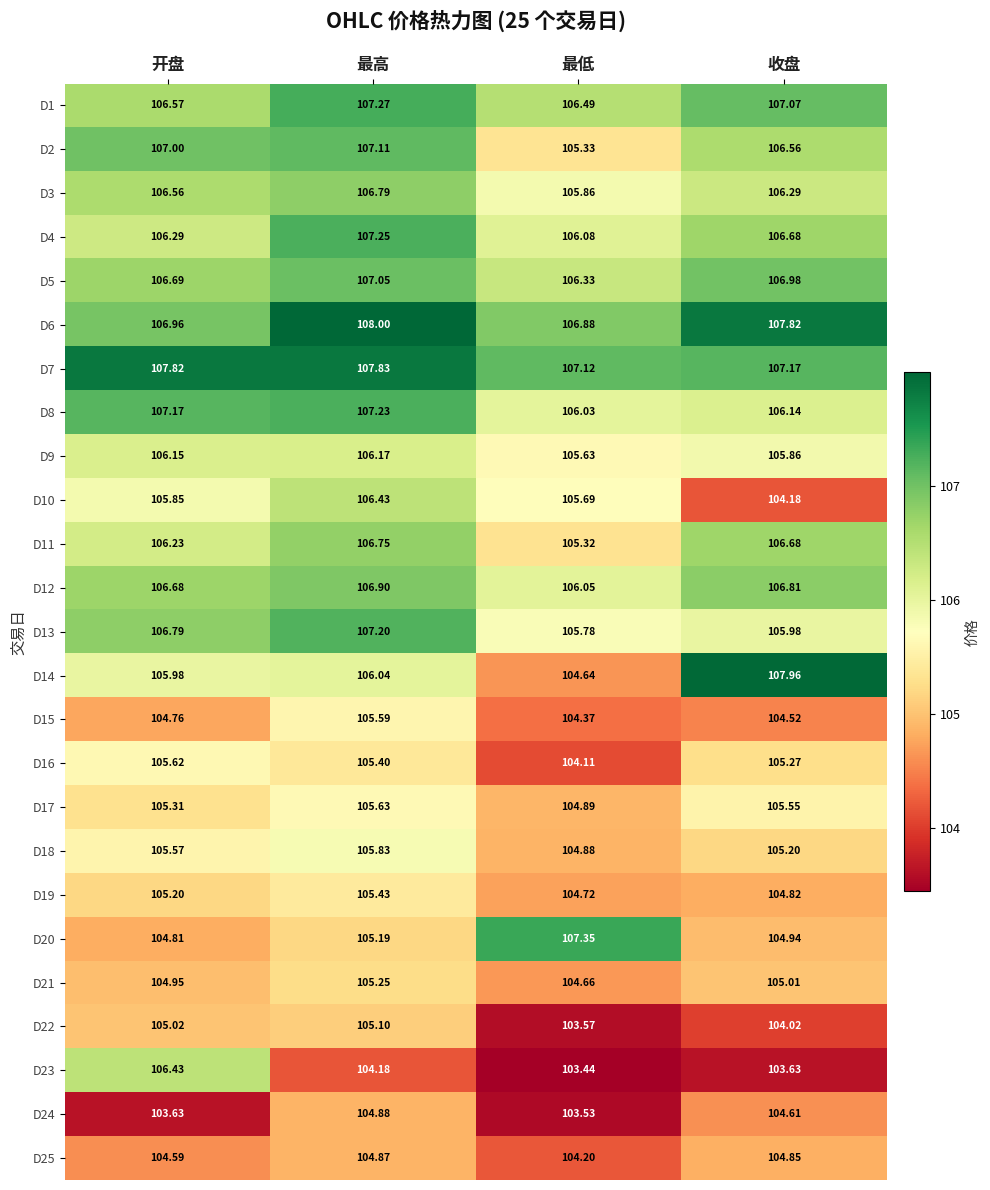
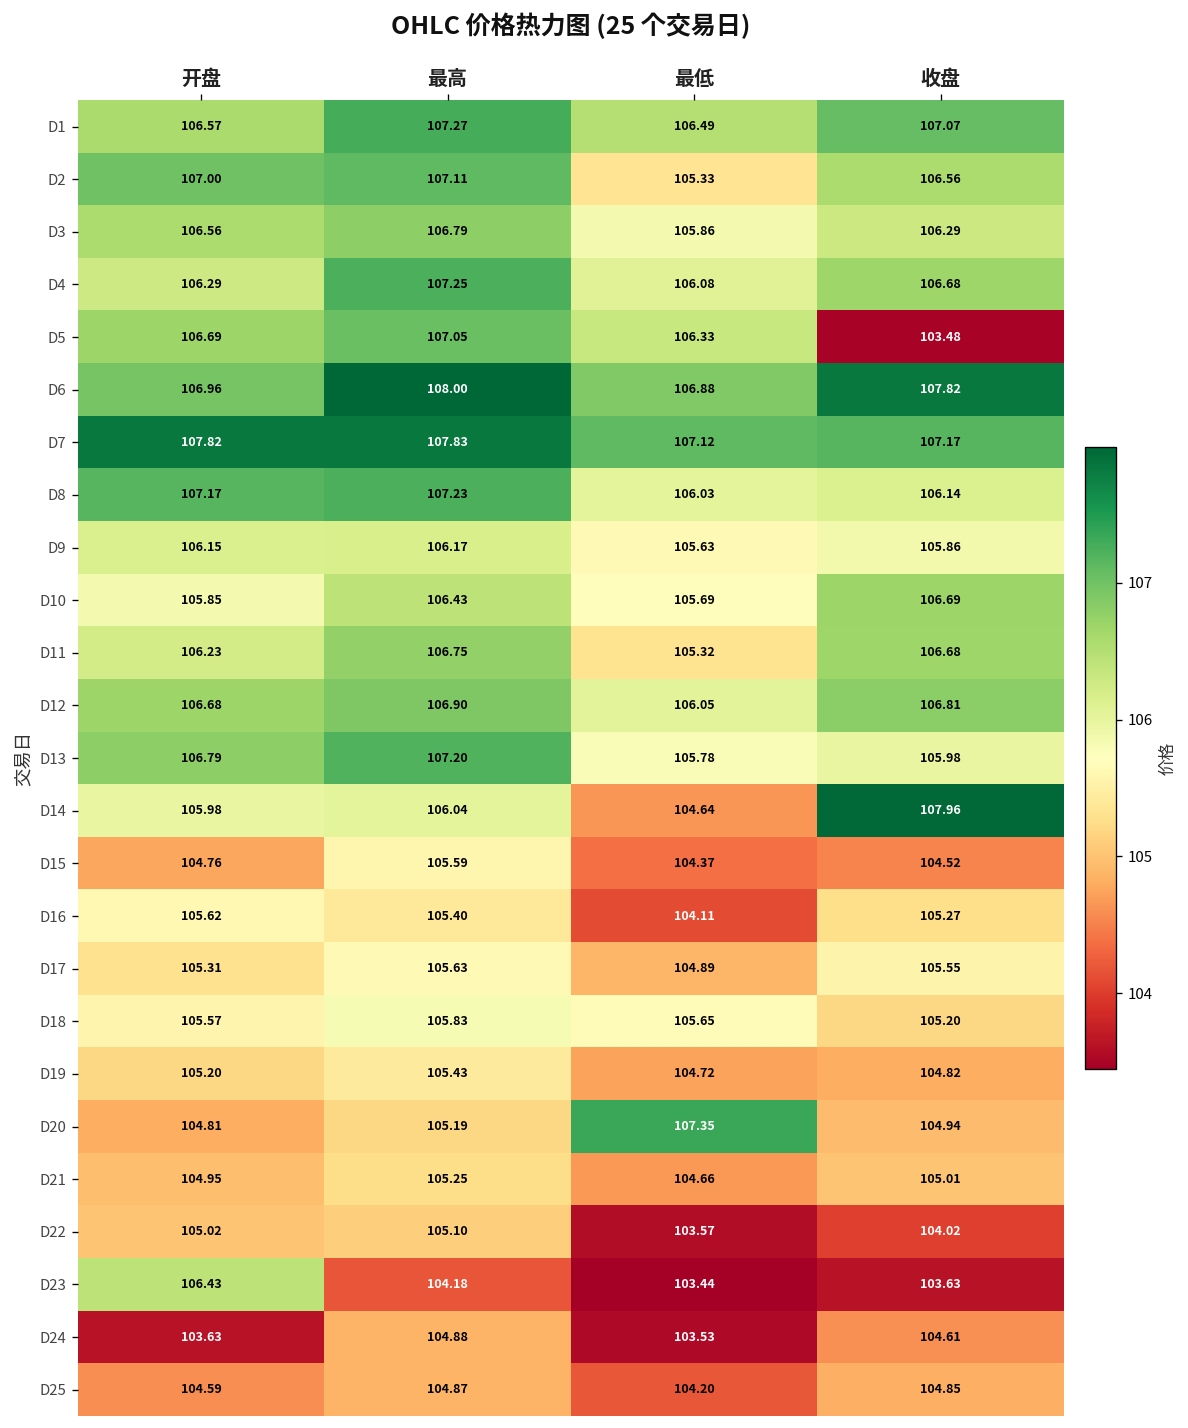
  {
    "D1": {
      "开盘": 106.57,
      "最高": 107.27,
      "最低": 106.49,
      "收盘": 107.07
    },
    "D2": {
      "开盘": 107.00,
      "最高": 107.11,
      "最低": 105.33,
      "收盘": 106.56
    },
    "D3": {
      "开盘": 106.56,
      "最高": 106.79,
      "最低": 105.86,
      "收盘": 106.29
    },
    "D4": {
      "开盘": 106.29,
      "最高": 107.25,
      "最低": 106.08,
      "收盘": 106.68
    },
    "D5": {
      "开盘": 106.69,
      "最高": 107.05,
      "最低": 106.33,
-     "收盘": 106.98
+     "收盘": 103.48
    },
    "D6": {
      "开盘": 106.96,
      "最高": 108.00,
      "最低": 106.88,
      "收盘": 107.82
    },
    "D7": {
      "开盘": 107.82,
      "最高": 107.83,
      "最低": 107.12,
      "收盘": 107.17
    },
    "D8": {
      "开盘": 107.17,
      "最高": 107.23,
      "最低": 106.03,
      "收盘": 106.14
    },
    "D9": {
      "开盘": 106.15,
      "最高": 106.17,
      "最低": 105.63,
      "收盘": 105.86
    },
    "D10": {
      "开盘": 105.85,
      "最高": 106.43,
      "最低": 105.69,
-     "收盘": 104.18
+     "收盘": 106.69
    },
    "D11": {
      "开盘": 106.23,
      "最高": 106.75,
      "最低": 105.32,
      "收盘": 106.68
    },
    "D12": {
      "开盘": 106.68,
      "最高": 106.90,
      "最低": 106.05,
      "收盘": 106.81
    },
    "D13": {
      "开盘": 106.79,
      "最高": 107.20,
      "最低": 105.78,
      "收盘": 105.98
    },
    "D14": {
      "开盘": 105.98,
      "最高": 106.04,
      "最低": 104.64,
      "收盘": 107.96
    },
    "D15": {
      "开盘": 104.76,
      "最高": 105.59,
      "最低": 104.37,
      "收盘": 104.52
    },
    "D16": {
      "开盘": 105.62,
      "最高": 105.40,
      "最低": 104.11,
      "收盘": 105.27
    },
    "D17": {
      "开盘": 105.31,
      "最高": 105.63,
      "最低": 104.89,
      "收盘": 105.55
    },
    "D18": {
      "开盘": 105.57,
      "最高": 105.83,
-     "最低": 104.88,
+     "最低": 105.65,
      "收盘": 105.20
    },
    "D19": {
      "开盘": 105.20,
      "最高": 105.43,
      "最低": 104.72,
      "收盘": 104.82
    },
    "D20": {
      "开盘": 104.81,
      "最高": 105.19,
      "最低": 107.35,
      "收盘": 104.94
    },
    "D21": {
      "开盘": 104.95,
      "最高": 105.25,
      "最低": 104.66,
      "收盘": 105.01
    },
    "D22": {
      "开盘": 105.02,
      "最高": 105.10,
      "最低": 103.57,
      "收盘": 104.02
    },
    "D23": {
      "开盘": 106.43,
      "最高": 104.18,
      "最低": 103.44,
      "收盘": 103.63
    },
    "D24": {
      "开盘": 103.63,
      "最高": 104.88,
      "最低": 103.53,
      "收盘": 104.61
    },
    "D25": {
      "开盘": 104.59,
      "最高": 104.87,
      "最低": 104.20,
      "收盘": 104.85
    }
  }
